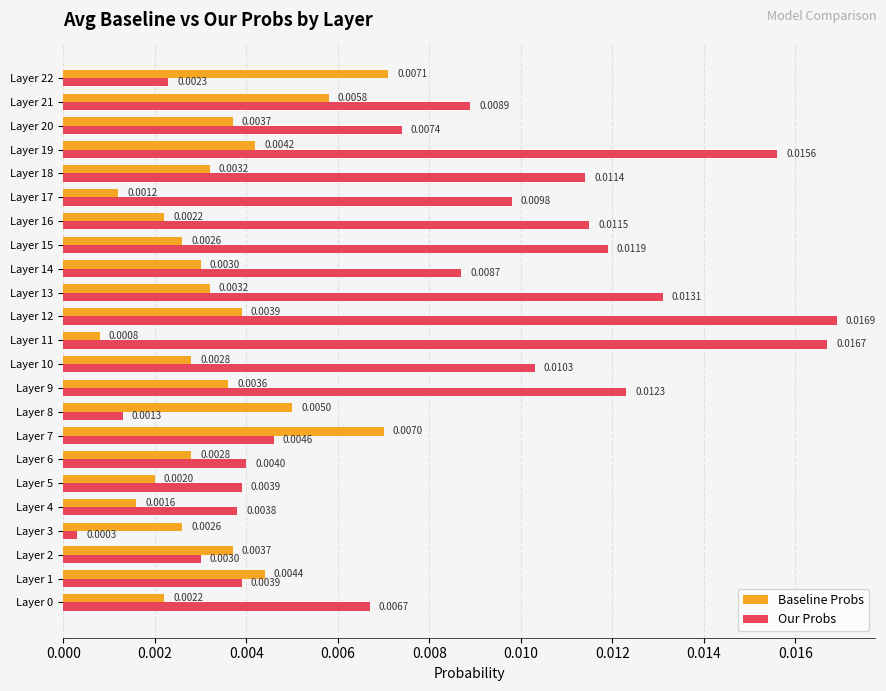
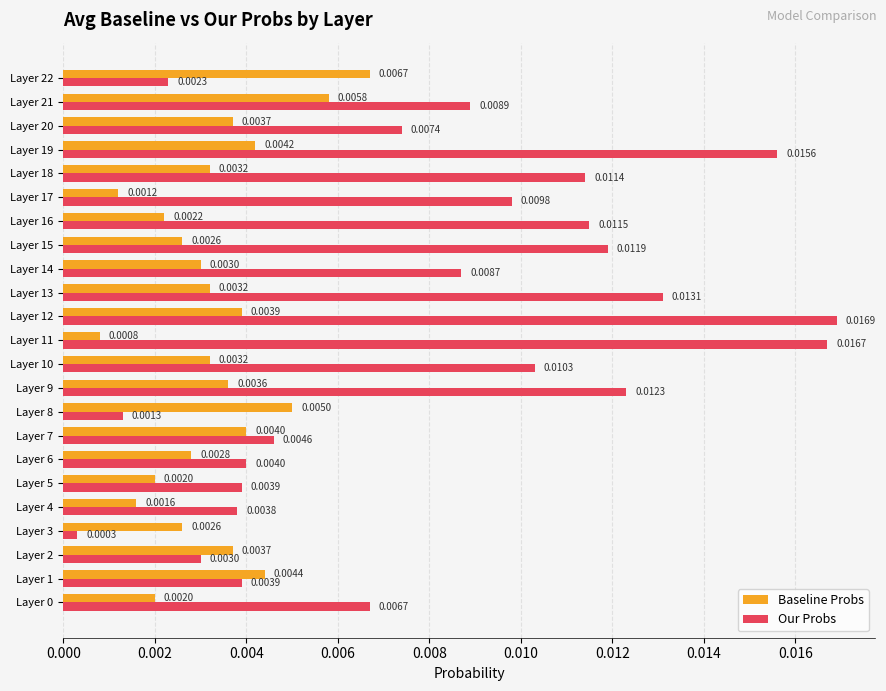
  {
    "Baseline Probs": {
-     "Layer 22": 0.0071,
+     "Layer 22": 0.0067,
      "Layer 21": 0.0058,
      "Layer 20": 0.0037,
      "Layer 19": 0.0042,
      "Layer 18": 0.0032,
      "Layer 17": 0.0012,
      "Layer 16": 0.0022,
      "Layer 15": 0.0026,
      "Layer 14": 0.0030,
      "Layer 13": 0.0032,
      "Layer 12": 0.0039,
      "Layer 11": 0.0008,
-     "Layer 10": 0.0028,
+     "Layer 10": 0.0032,
      "Layer 9": 0.0036,
      "Layer 8": 0.0050,
-     "Layer 7": 0.0070,
+     "Layer 7": 0.0040,
      "Layer 6": 0.0028,
      "Layer 5": 0.0020,
      "Layer 4": 0.0016,
      "Layer 3": 0.0026,
      "Layer 2": 0.0037,
      "Layer 1": 0.0044,
-     "Layer 0": 0.0022
+     "Layer 0": 0.0020
    },
    "Our Probs": {
      "Layer 22": 0.0023,
      "Layer 21": 0.0089,
      "Layer 20": 0.0074,
      "Layer 19": 0.0156,
      "Layer 18": 0.0114,
      "Layer 17": 0.0098,
      "Layer 16": 0.0115,
      "Layer 15": 0.0119,
      "Layer 14": 0.0087,
      "Layer 13": 0.0131,
      "Layer 12": 0.0169,
      "Layer 11": 0.0167,
      "Layer 10": 0.0103,
      "Layer 9": 0.0123,
      "Layer 8": 0.0013,
      "Layer 7": 0.0046,
      "Layer 6": 0.0040,
      "Layer 5": 0.0039,
      "Layer 4": 0.0038,
      "Layer 3": 0.0003,
      "Layer 2": 0.0030,
      "Layer 1": 0.0039,
      "Layer 0": 0.0067
    }
  }
